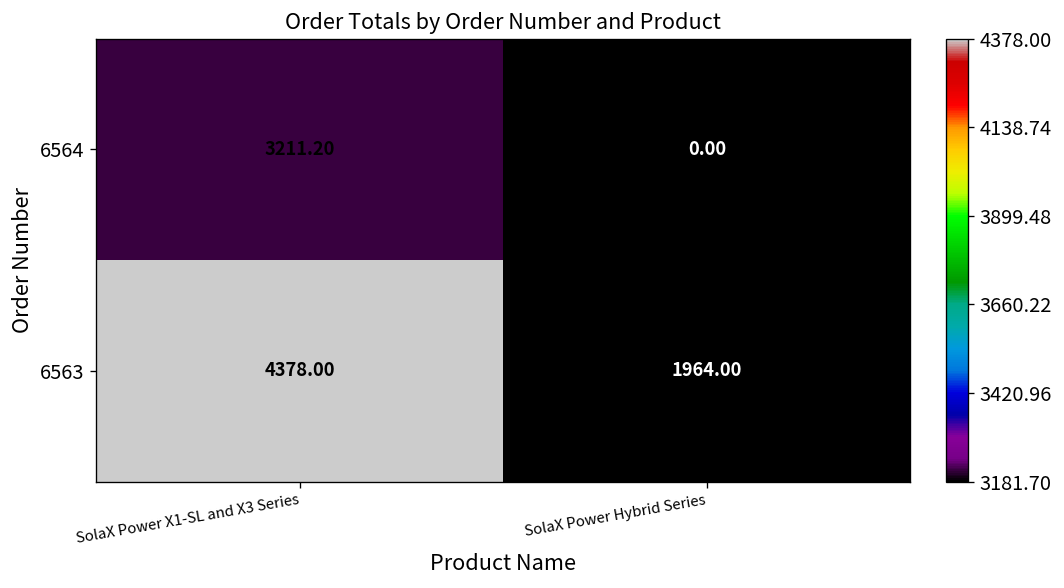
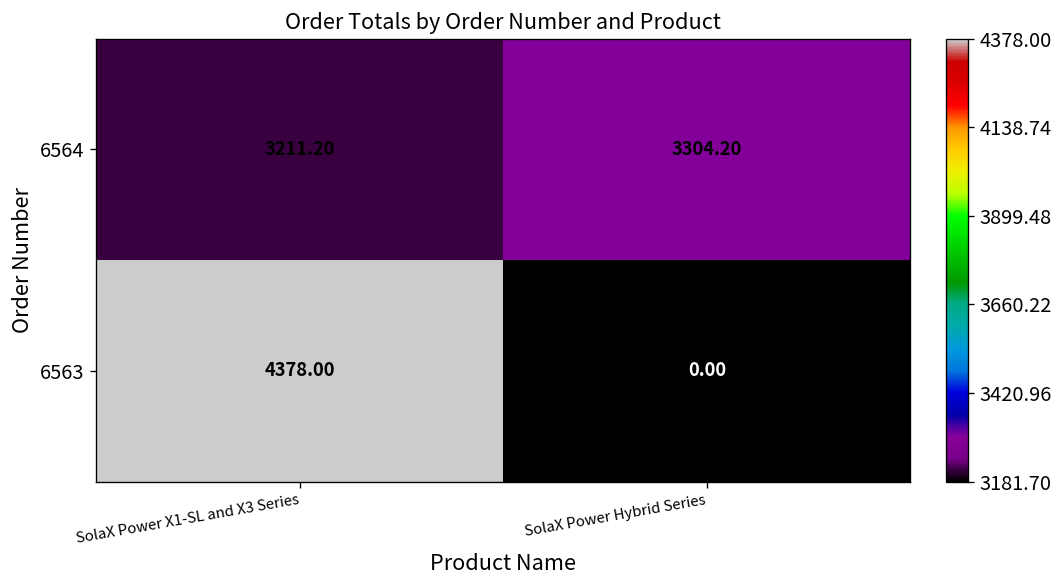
  {
    "6564": {
      "SolaX Power X1-SL and X3 Series": 3211.20,
-     "SolaX Power Hybrid Series": 0.00
+     "SolaX Power Hybrid Series": 3304.20
    },
    "6563": {
      "SolaX Power X1-SL and X3 Series": 4378.00,
-     "SolaX Power Hybrid Series": 1964.00
+     "SolaX Power Hybrid Series": 0.00
    }
  }
